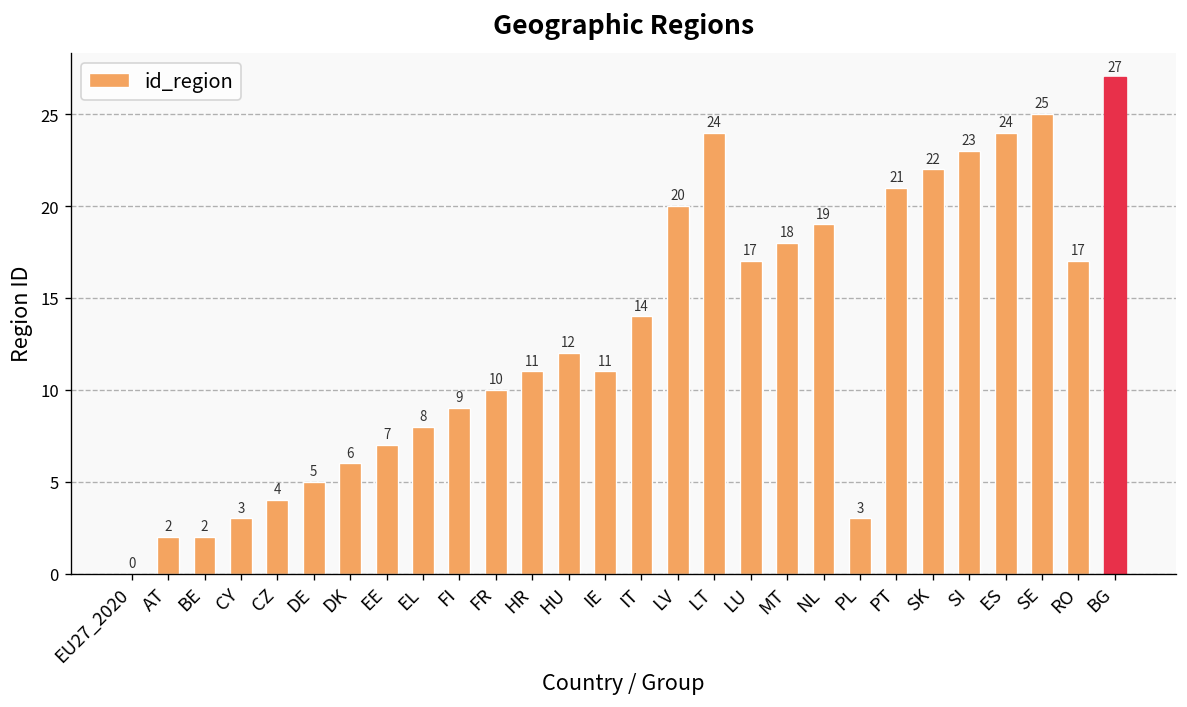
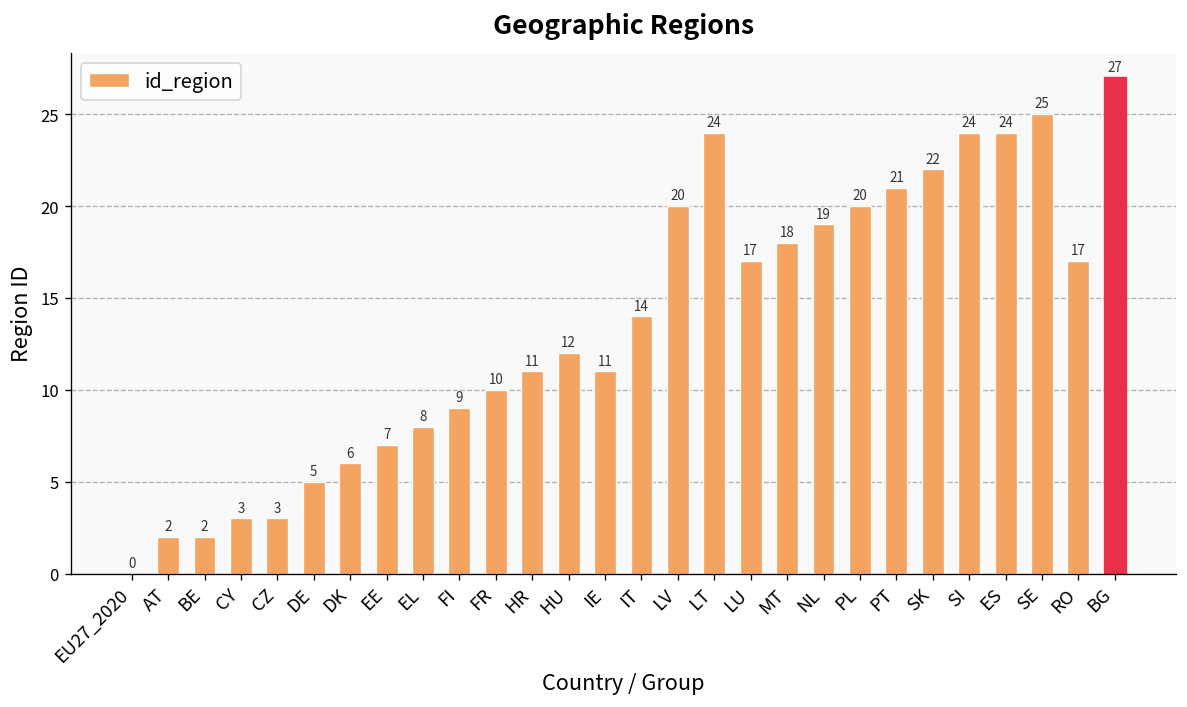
  {
    "EU27_2020": 0,
    "AT": 2,
    "BE": 2,
    "CY": 3,
-   "CZ": 4,
+   "CZ": 3,
    "DE": 5,
    "DK": 6,
    "EE": 7,
    "EL": 8,
    "FI": 9,
    "FR": 10,
    "HR": 11,
    "HU": 12,
    "IE": 11,
    "IT": 14,
    "LV": 20,
    "LT": 24,
    "LU": 17,
    "MT": 18,
    "NL": 19,
-   "PL": 3,
+   "PL": 20,
    "PT": 21,
    "SK": 22,
-   "SI": 23,
+   "SI": 24,
    "ES": 24,
    "SE": 25,
    "RO": 17,
    "BG": 27
  }
